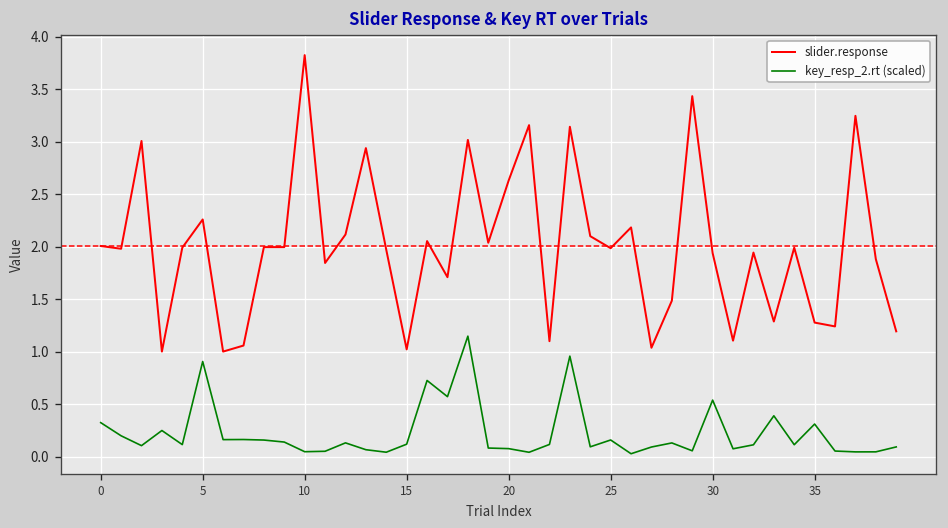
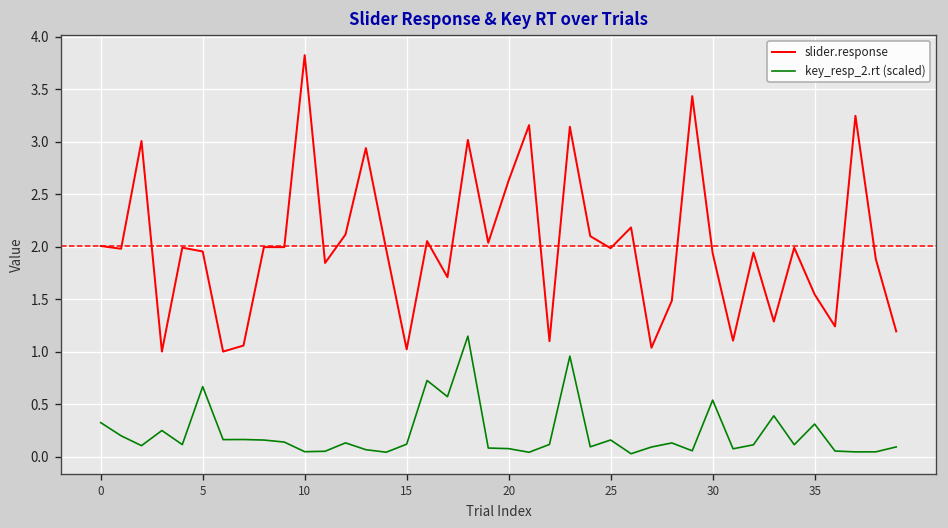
  {
    "slider.response": {
      "0": 2.0,
-     "5": 2.3,
+     "5": 2.0,
      "10": 3.8,
      "15": 1.0,
      "20": 2.6,
      "25": 2.0,
      "30": 1.9,
-     "35": 1.3
+     "35": 1.5
    },
    "key_resp_2.rt (scaled)": {
      "0": 0.3,
-     "5": 0.9,
+     "5": 0.7,
      "10": 0.0,
      "15": 0.1,
      "20": 0.1,
      "25": 0.2,
      "30": 0.5,
      "35": 0.3
    }
  }
